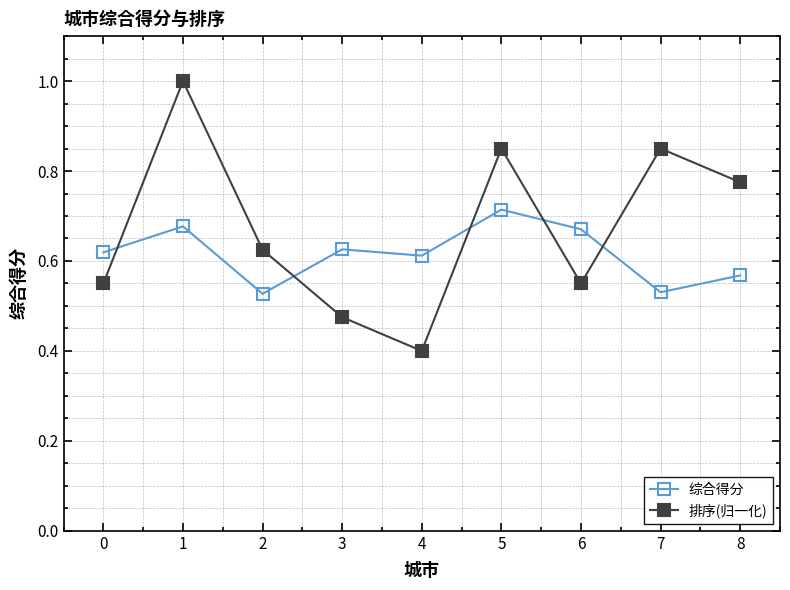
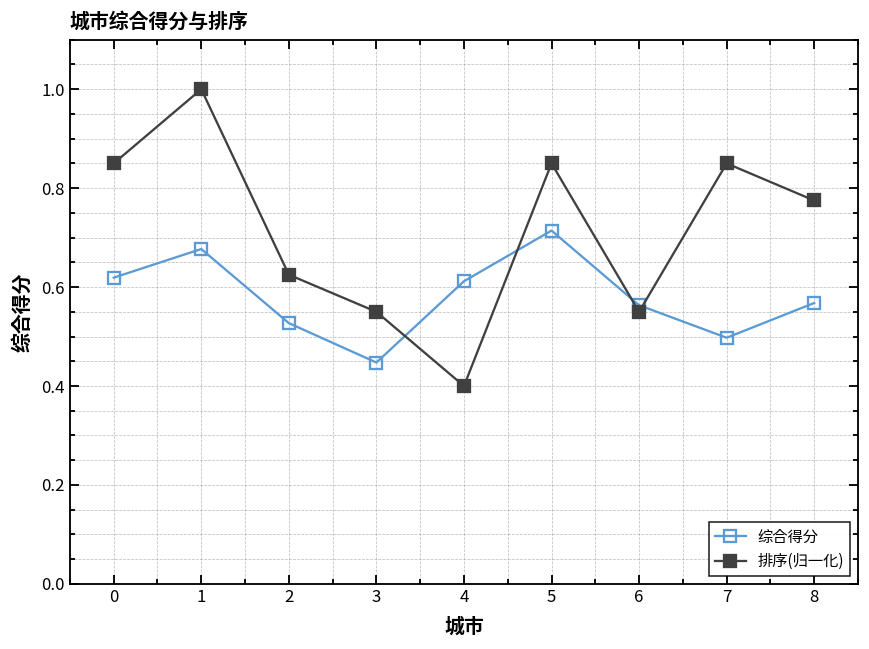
  {
    "综合得分": {
      "0": 0.62,
      "1": 0.68,
      "2": 0.53,
-     "3": 0.63,
+     "3": 0.45,
      "4": 0.61,
      "5": 0.71,
-     "6": 0.67,
-     "7": 0.53,
+     "6": 0.56,
+     "7": 0.50,
      "8": 0.57
    },
    "排序(归一化)": {
-     "0": 0.55,
+     "0": 0.85,
      "1": 1.00,
      "2": 0.63,
-     "3": 0.48,
+     "3": 0.55,
      "4": 0.40,
      "5": 0.85,
      "6": 0.55,
      "7": 0.85,
      "8": 0.78
    }
  }
